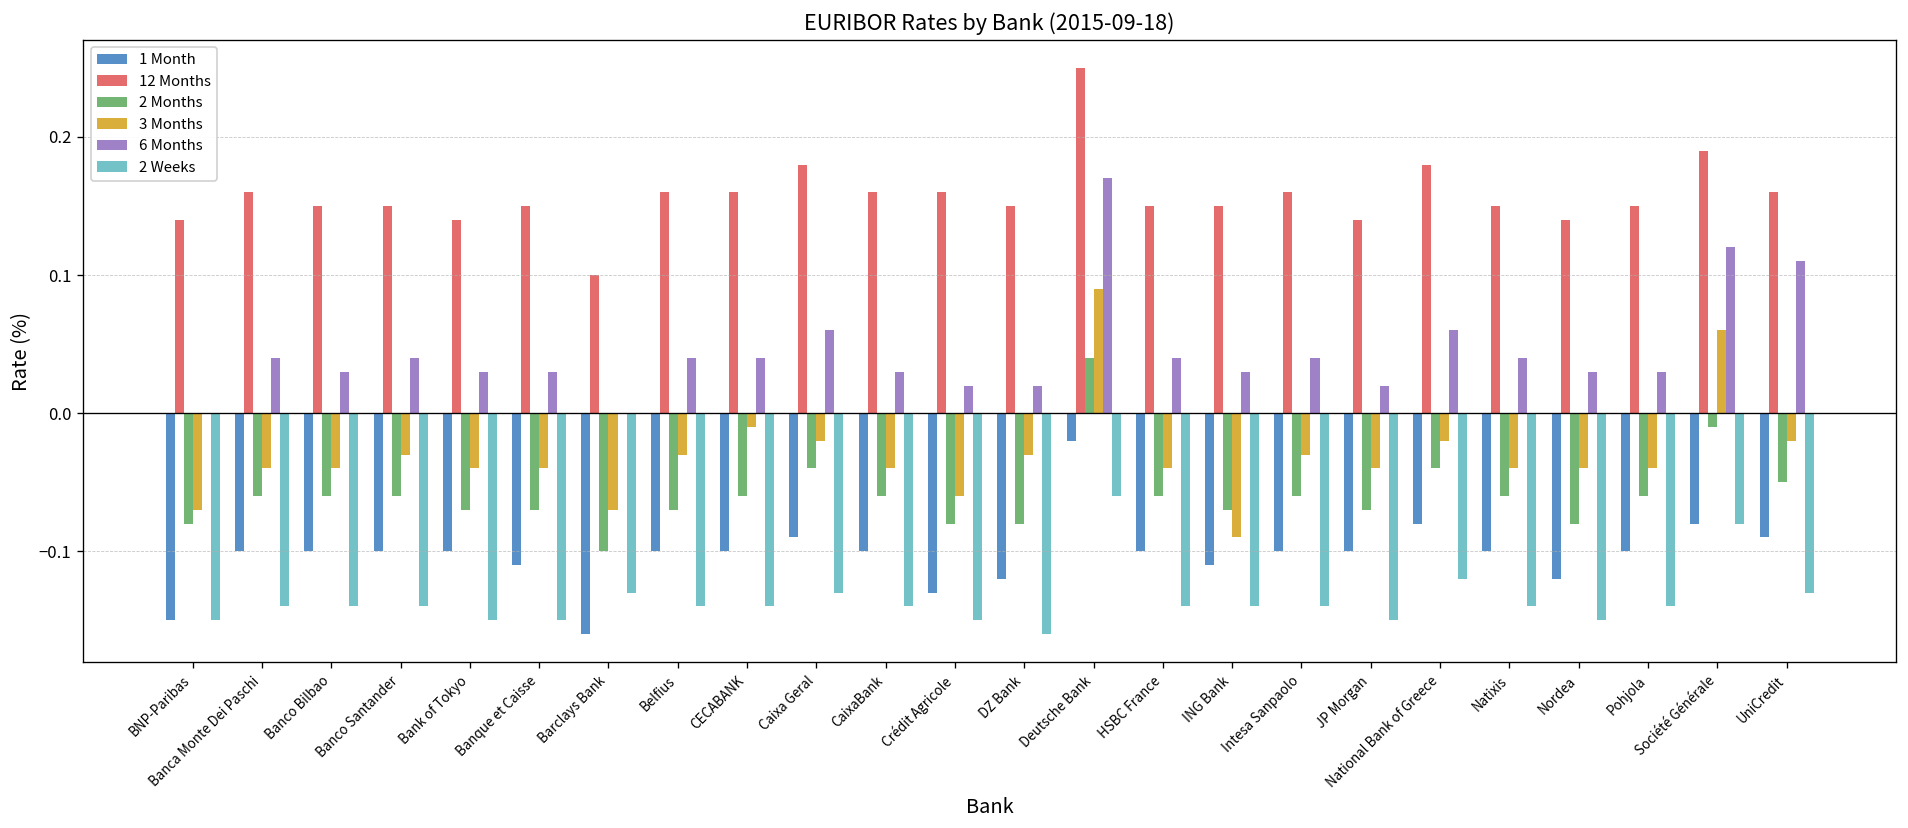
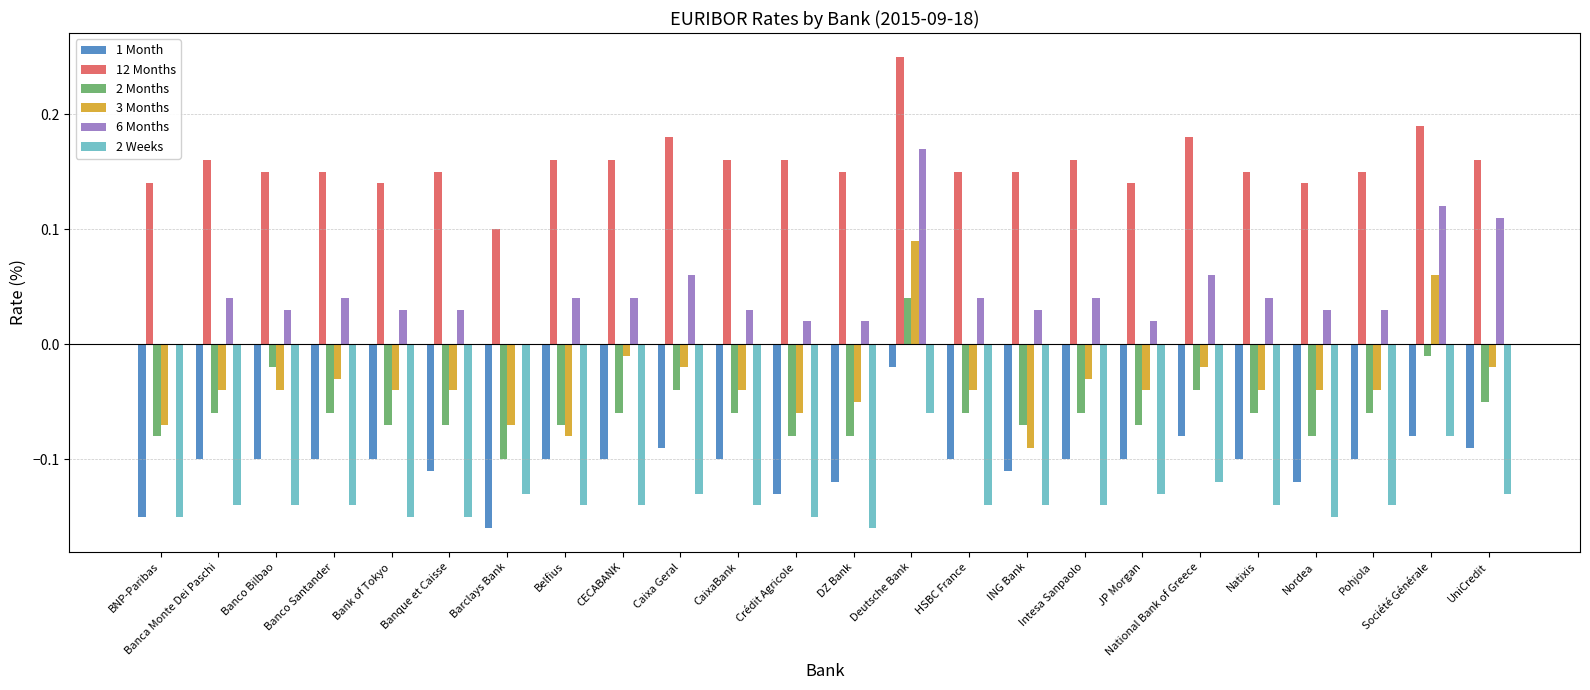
  {
    "1 Month": {
      "BNP-Paribas": -0.15,
      "Banca Monte Dei Paschi": -0.10,
      "Banco Bilbao": -0.10,
      "Banco Santander": -0.10,
      "Bank of Tokyo": -0.10,
      "Banque et Caisse": -0.11,
      "Barclays Bank": -0.16,
      "Belfius": -0.10,
      "CECABANK": -0.10,
      "Caixa Geral": -0.09,
      "CaixaBank": -0.10,
      "Crédit Agricole": -0.13,
      "DZ Bank": -0.12,
      "Deutsche Bank": -0.02,
      "HSBC France": -0.10,
      "ING Bank": -0.11,
      "Intesa Sanpaolo": -0.10,
      "JP Morgan": -0.10,
      "National Bank of Greece": -0.08,
      "Natixis": -0.10,
      "Nordea": -0.12,
      "Pohjola": -0.10,
      "Société Générale": -0.08,
      "UniCredit": -0.09
    },
    "12 Months": {
      "BNP-Paribas": 0.14,
      "Banca Monte Dei Paschi": 0.16,
      "Banco Bilbao": 0.15,
      "Banco Santander": 0.15,
      "Bank of Tokyo": 0.14,
      "Banque et Caisse": 0.15,
      "Barclays Bank": 0.10,
      "Belfius": 0.16,
      "CECABANK": 0.16,
      "Caixa Geral": 0.18,
      "CaixaBank": 0.16,
      "Crédit Agricole": 0.16,
      "DZ Bank": 0.15,
      "Deutsche Bank": 0.25,
      "HSBC France": 0.15,
      "ING Bank": 0.15,
      "Intesa Sanpaolo": 0.16,
      "JP Morgan": 0.14,
      "National Bank of Greece": 0.18,
      "Natixis": 0.15,
      "Nordea": 0.14,
      "Pohjola": 0.15,
      "Société Générale": 0.19,
      "UniCredit": 0.16
    },
    "2 Months": {
      "BNP-Paribas": -0.08,
      "Banca Monte Dei Paschi": -0.06,
-     "Banco Bilbao": -0.06,
+     "Banco Bilbao": -0.02,
      "Banco Santander": -0.06,
      "Bank of Tokyo": -0.07,
      "Banque et Caisse": -0.07,
      "Barclays Bank": -0.10,
      "Belfius": -0.07,
      "CECABANK": -0.06,
      "Caixa Geral": -0.04,
      "CaixaBank": -0.06,
      "Crédit Agricole": -0.08,
      "DZ Bank": -0.08,
      "Deutsche Bank": 0.04,
      "HSBC France": -0.06,
      "ING Bank": -0.07,
      "Intesa Sanpaolo": -0.06,
      "JP Morgan": -0.07,
      "National Bank of Greece": -0.04,
      "Natixis": -0.06,
      "Nordea": -0.08,
      "Pohjola": -0.06,
      "Société Générale": -0.01,
      "UniCredit": -0.05
    },
    "3 Months": {
      "BNP-Paribas": -0.07,
      "Banca Monte Dei Paschi": -0.04,
      "Banco Bilbao": -0.04,
      "Banco Santander": -0.03,
      "Bank of Tokyo": -0.04,
      "Banque et Caisse": -0.04,
      "Barclays Bank": -0.07,
-     "Belfius": -0.03,
+     "Belfius": -0.08,
      "CECABANK": -0.01,
      "Caixa Geral": -0.02,
      "CaixaBank": -0.04,
      "Crédit Agricole": -0.06,
-     "DZ Bank": -0.03,
+     "DZ Bank": -0.05,
      "Deutsche Bank": 0.09,
      "HSBC France": -0.04,
      "ING Bank": -0.09,
      "Intesa Sanpaolo": -0.03,
      "JP Morgan": -0.04,
      "National Bank of Greece": -0.02,
      "Natixis": -0.04,
      "Nordea": -0.04,
      "Pohjola": -0.04,
      "Société Générale": 0.06,
      "UniCredit": -0.02
    },
    "6 Months": {
      "BNP-Paribas": 0.00,
      "Banca Monte Dei Paschi": 0.04,
      "Banco Bilbao": 0.03,
      "Banco Santander": 0.04,
      "Bank of Tokyo": 0.03,
      "Banque et Caisse": 0.03,
      "Barclays Bank": 0.00,
      "Belfius": 0.04,
      "CECABANK": 0.04,
      "Caixa Geral": 0.06,
      "CaixaBank": 0.03,
      "Crédit Agricole": 0.02,
      "DZ Bank": 0.02,
      "Deutsche Bank": 0.17,
      "HSBC France": 0.04,
      "ING Bank": 0.03,
      "Intesa Sanpaolo": 0.04,
      "JP Morgan": 0.02,
      "National Bank of Greece": 0.06,
      "Natixis": 0.04,
      "Nordea": 0.03,
      "Pohjola": 0.03,
      "Société Générale": 0.12,
      "UniCredit": 0.11
    },
    "2 Weeks": {
      "BNP-Paribas": -0.15,
      "Banca Monte Dei Paschi": -0.14,
      "Banco Bilbao": -0.14,
      "Banco Santander": -0.14,
      "Bank of Tokyo": -0.15,
      "Banque et Caisse": -0.15,
      "Barclays Bank": -0.13,
      "Belfius": -0.14,
      "CECABANK": -0.14,
      "Caixa Geral": -0.13,
      "CaixaBank": -0.14,
      "Crédit Agricole": -0.15,
      "DZ Bank": -0.16,
      "Deutsche Bank": -0.06,
      "HSBC France": -0.14,
      "ING Bank": -0.14,
      "Intesa Sanpaolo": -0.14,
-     "JP Morgan": -0.15,
+     "JP Morgan": -0.13,
      "National Bank of Greece": -0.12,
      "Natixis": -0.14,
      "Nordea": -0.15,
      "Pohjola": -0.14,
      "Société Générale": -0.08,
      "UniCredit": -0.13
    }
  }
